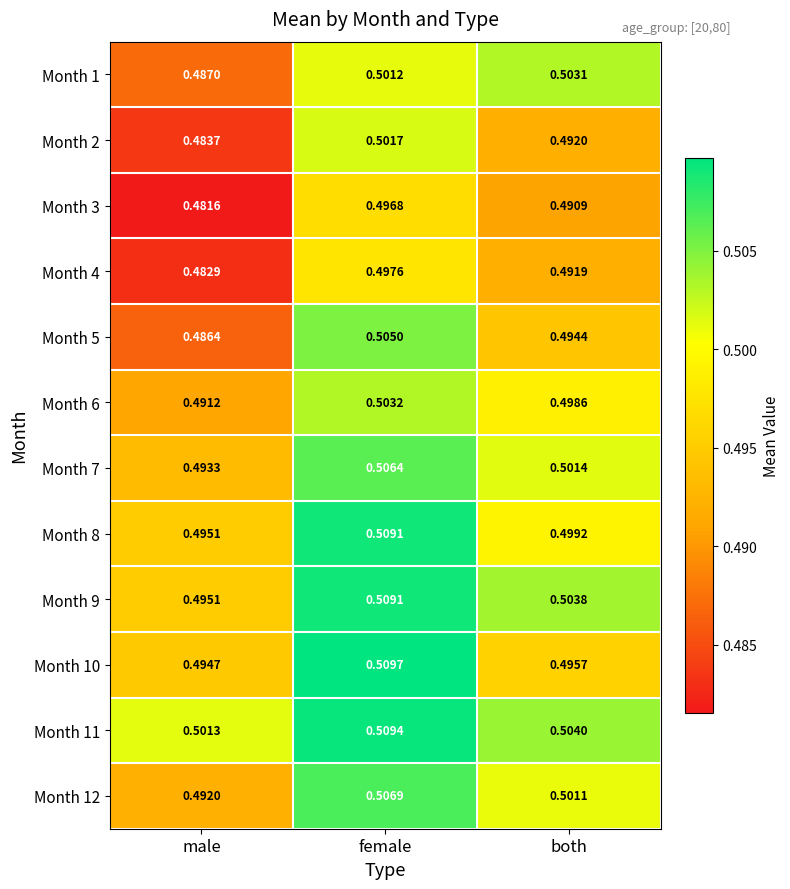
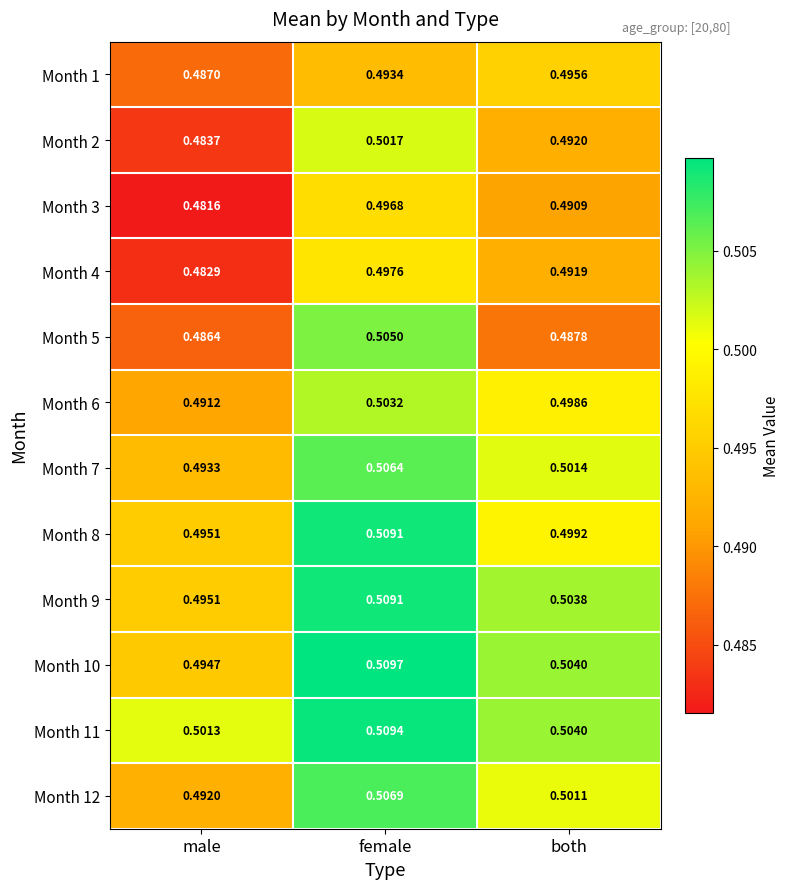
  {
    "Month 1": {
      "male": 0.4870,
-     "female": 0.5012,
-     "both": 0.5031
+     "female": 0.4934,
+     "both": 0.4956
    },
    "Month 2": {
      "male": 0.4837,
      "female": 0.5017,
      "both": 0.4920
    },
    "Month 3": {
      "male": 0.4816,
      "female": 0.4968,
      "both": 0.4909
    },
    "Month 4": {
      "male": 0.4829,
      "female": 0.4976,
      "both": 0.4919
    },
    "Month 5": {
      "male": 0.4864,
      "female": 0.5050,
-     "both": 0.4944
+     "both": 0.4878
    },
    "Month 6": {
      "male": 0.4912,
      "female": 0.5032,
      "both": 0.4986
    },
    "Month 7": {
      "male": 0.4933,
      "female": 0.5064,
      "both": 0.5014
    },
    "Month 8": {
      "male": 0.4951,
      "female": 0.5091,
      "both": 0.4992
    },
    "Month 9": {
      "male": 0.4951,
      "female": 0.5091,
      "both": 0.5038
    },
    "Month 10": {
      "male": 0.4947,
      "female": 0.5097,
-     "both": 0.4957
+     "both": 0.5040
    },
    "Month 11": {
      "male": 0.5013,
      "female": 0.5094,
      "both": 0.5040
    },
    "Month 12": {
      "male": 0.4920,
      "female": 0.5069,
      "both": 0.5011
    }
  }
